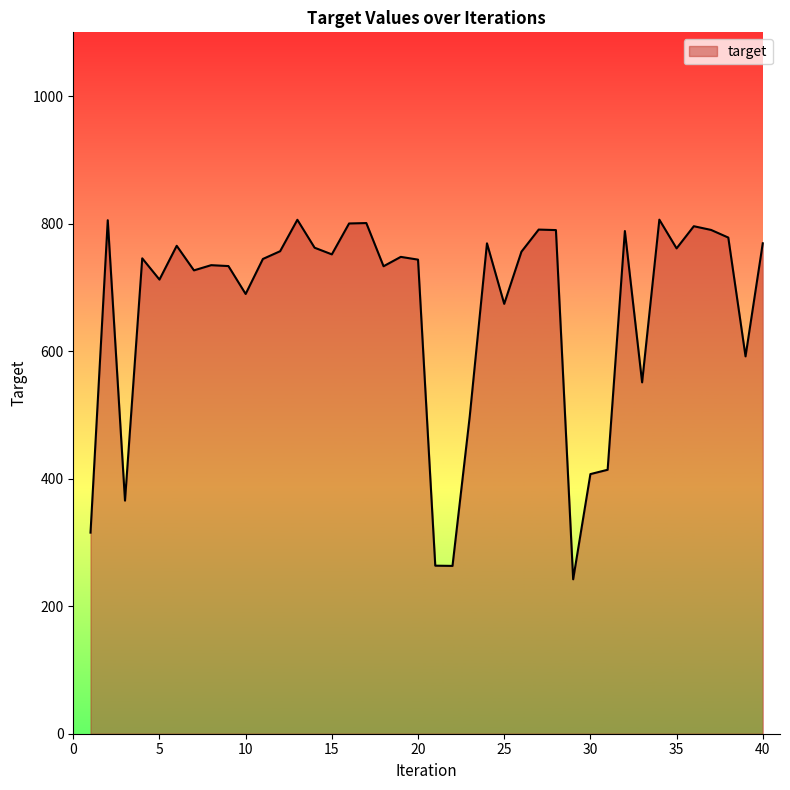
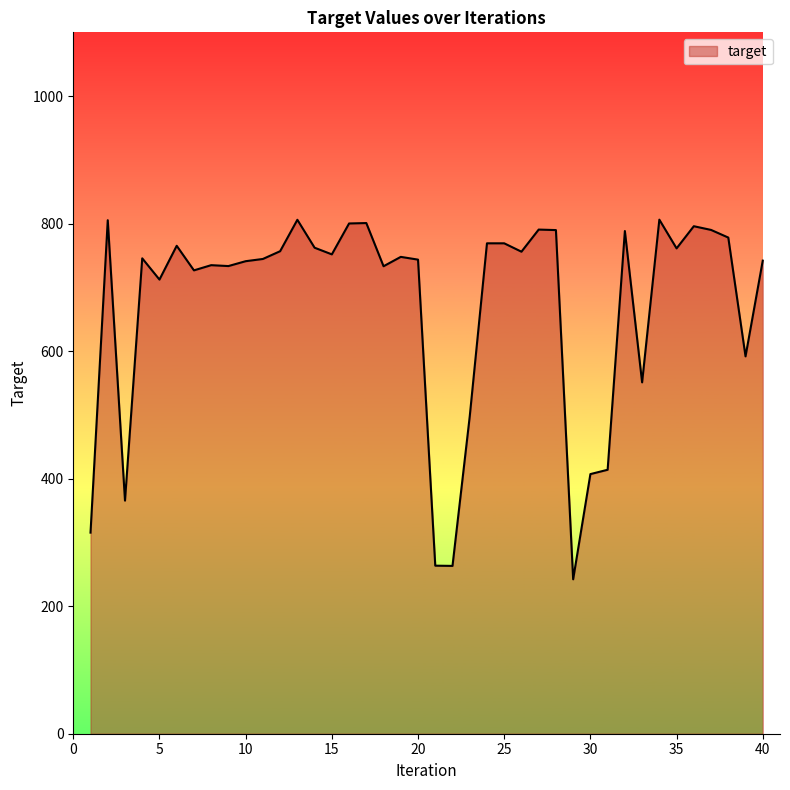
  {
    "5": 710,
-   "10": 690,
+   "10": 740,
    "15": 750,
    "20": 740,
-   "25": 670,
+   "25": 770,
    "30": 410,
    "35": 760,
-   "40": 770
+   "40": 740
  }
